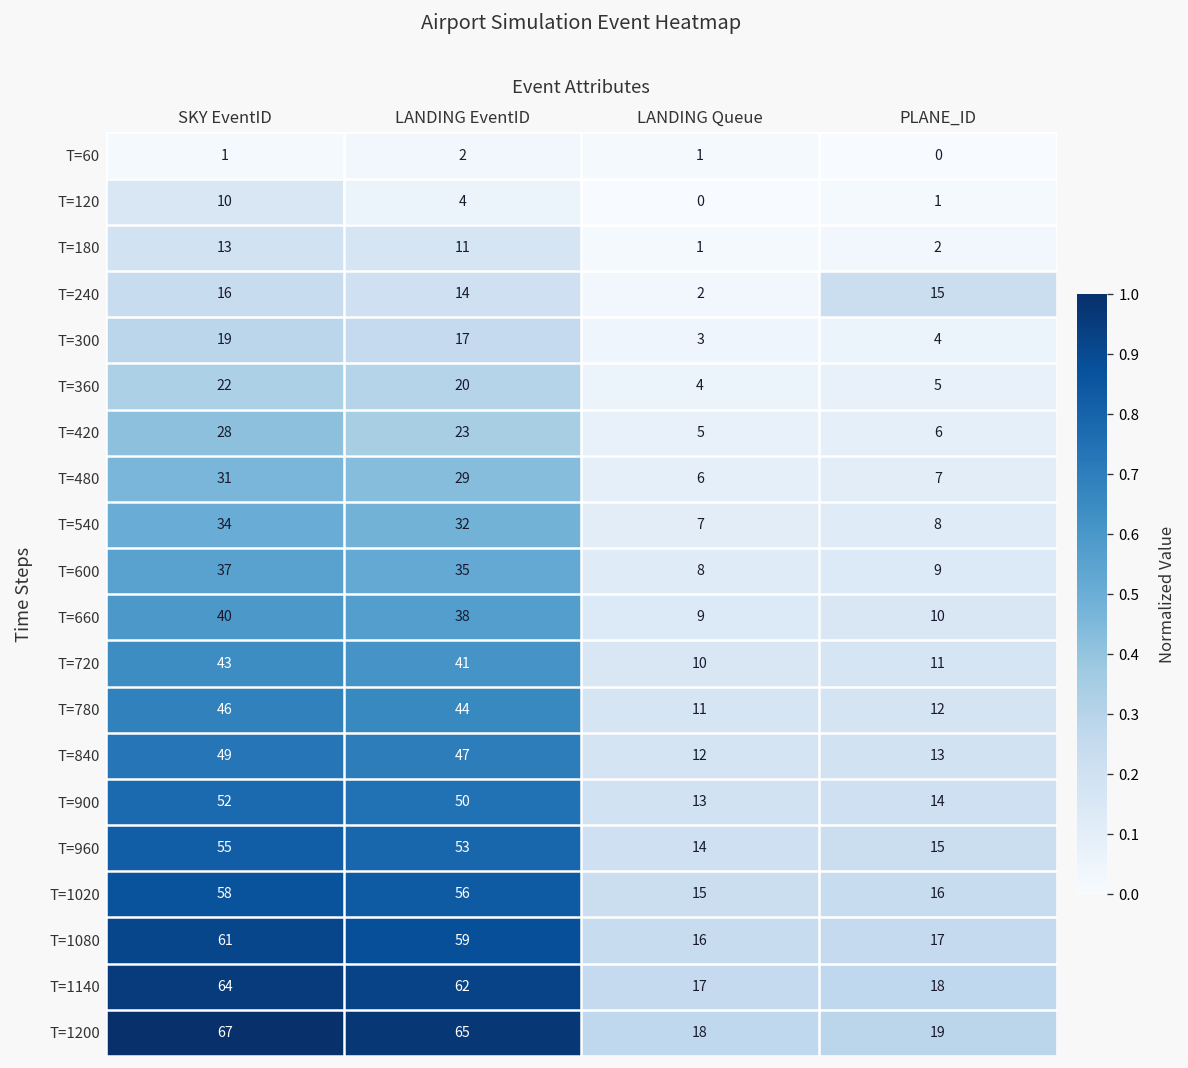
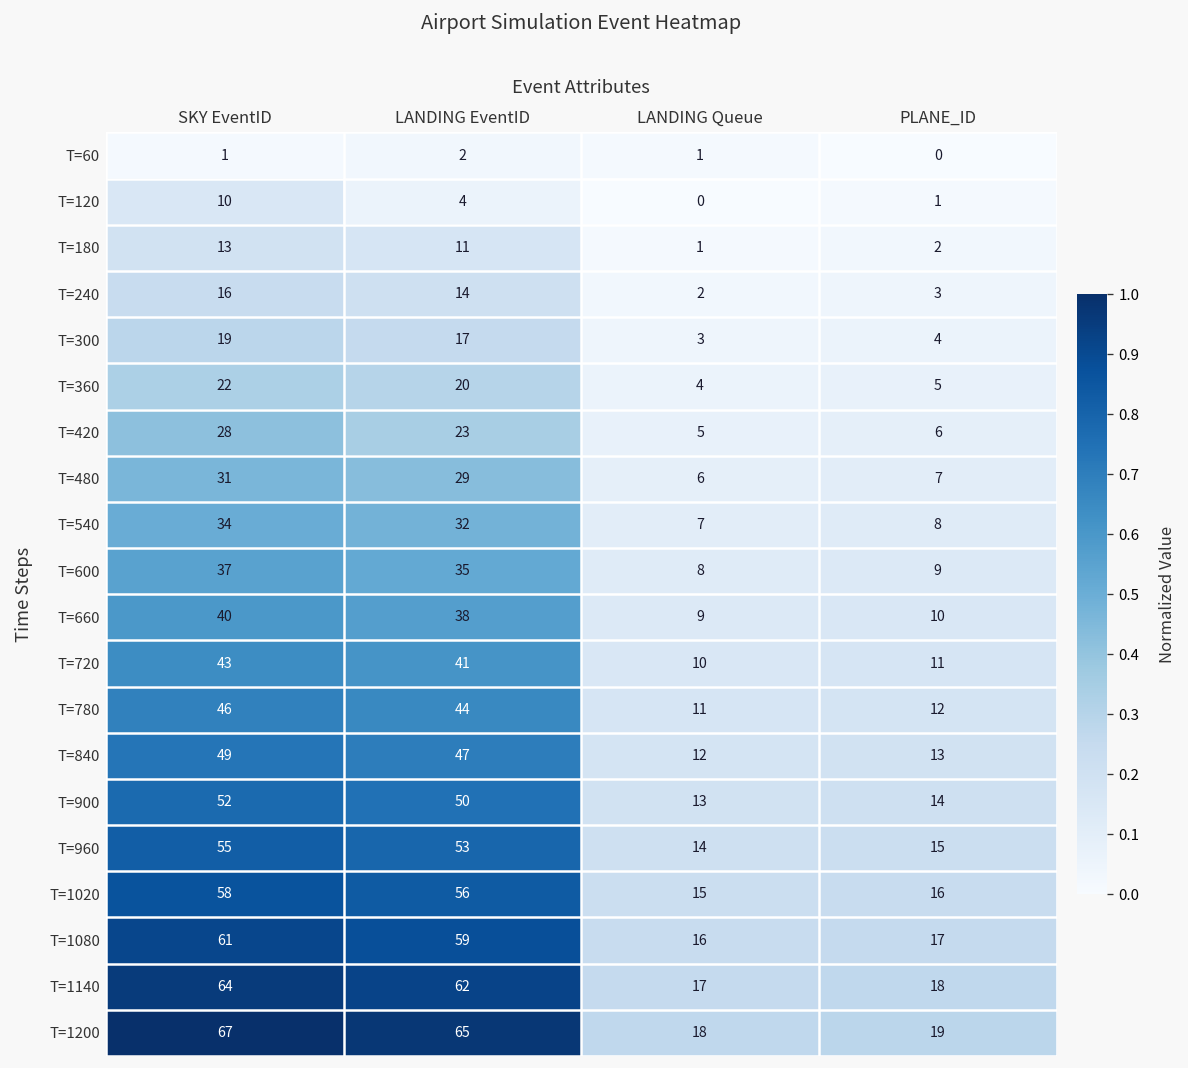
  {
    "T=60": {
      "SKY EventID": 1,
      "LANDING EventID": 2,
      "LANDING Queue": 1,
      "PLANE_ID": 0
    },
    "T=120": {
      "SKY EventID": 10,
      "LANDING EventID": 4,
      "LANDING Queue": 0,
      "PLANE_ID": 1
    },
    "T=180": {
      "SKY EventID": 13,
      "LANDING EventID": 11,
      "LANDING Queue": 1,
      "PLANE_ID": 2
    },
    "T=240": {
      "SKY EventID": 16,
      "LANDING EventID": 14,
      "LANDING Queue": 2,
-     "PLANE_ID": 15
+     "PLANE_ID": 3
    },
    "T=300": {
      "SKY EventID": 19,
      "LANDING EventID": 17,
      "LANDING Queue": 3,
      "PLANE_ID": 4
    },
    "T=360": {
      "SKY EventID": 22,
      "LANDING EventID": 20,
      "LANDING Queue": 4,
      "PLANE_ID": 5
    },
    "T=420": {
      "SKY EventID": 28,
      "LANDING EventID": 23,
      "LANDING Queue": 5,
      "PLANE_ID": 6
    },
    "T=480": {
      "SKY EventID": 31,
      "LANDING EventID": 29,
      "LANDING Queue": 6,
      "PLANE_ID": 7
    },
    "T=540": {
      "SKY EventID": 34,
      "LANDING EventID": 32,
      "LANDING Queue": 7,
      "PLANE_ID": 8
    },
    "T=600": {
      "SKY EventID": 37,
      "LANDING EventID": 35,
      "LANDING Queue": 8,
      "PLANE_ID": 9
    },
    "T=660": {
      "SKY EventID": 40,
      "LANDING EventID": 38,
      "LANDING Queue": 9,
      "PLANE_ID": 10
    },
    "T=720": {
      "SKY EventID": 43,
      "LANDING EventID": 41,
      "LANDING Queue": 10,
      "PLANE_ID": 11
    },
    "T=780": {
      "SKY EventID": 46,
      "LANDING EventID": 44,
      "LANDING Queue": 11,
      "PLANE_ID": 12
    },
    "T=840": {
      "SKY EventID": 49,
      "LANDING EventID": 47,
      "LANDING Queue": 12,
      "PLANE_ID": 13
    },
    "T=900": {
      "SKY EventID": 52,
      "LANDING EventID": 50,
      "LANDING Queue": 13,
      "PLANE_ID": 14
    },
    "T=960": {
      "SKY EventID": 55,
      "LANDING EventID": 53,
      "LANDING Queue": 14,
      "PLANE_ID": 15
    },
    "T=1020": {
      "SKY EventID": 58,
      "LANDING EventID": 56,
      "LANDING Queue": 15,
      "PLANE_ID": 16
    },
    "T=1080": {
      "SKY EventID": 61,
      "LANDING EventID": 59,
      "LANDING Queue": 16,
      "PLANE_ID": 17
    },
    "T=1140": {
      "SKY EventID": 64,
      "LANDING EventID": 62,
      "LANDING Queue": 17,
      "PLANE_ID": 18
    },
    "T=1200": {
      "SKY EventID": 67,
      "LANDING EventID": 65,
      "LANDING Queue": 18,
      "PLANE_ID": 19
    }
  }
